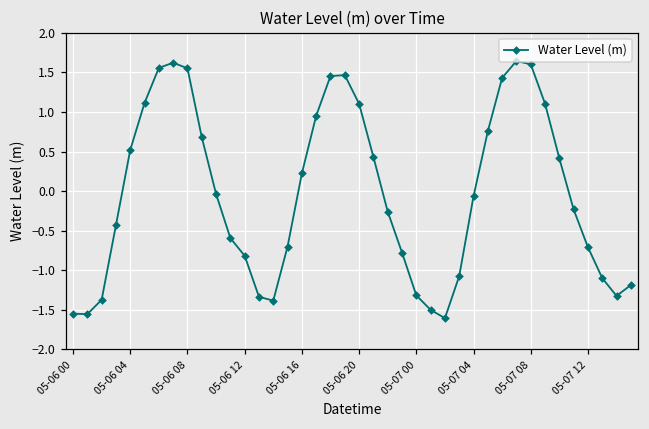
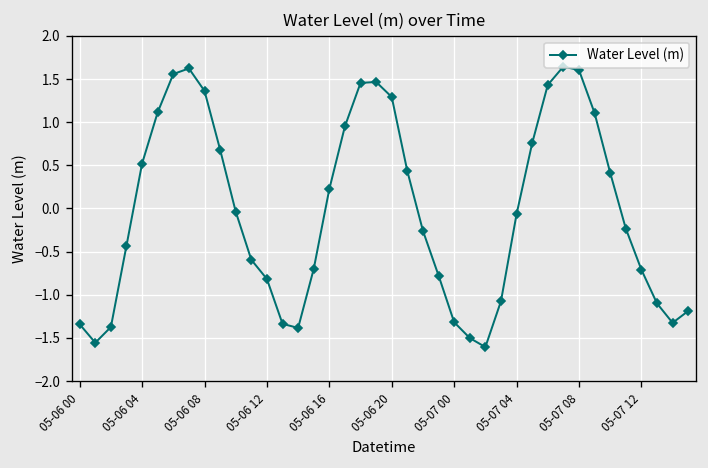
  {
-   "05-06 00": -1.5,
+   "05-06 00": -1.3,
    "05-06 04": 0.5,
-   "05-06 08": 1.6,
+   "05-06 08": 1.4,
    "05-06 12": -0.8,
    "05-06 16": 0.2,
-   "05-06 20": 1.1,
+   "05-06 20": 1.3,
    "05-07 00": -1.3,
    "05-07 04": -0.1,
    "05-07 08": 1.6,
    "05-07 12": -0.7
  }
